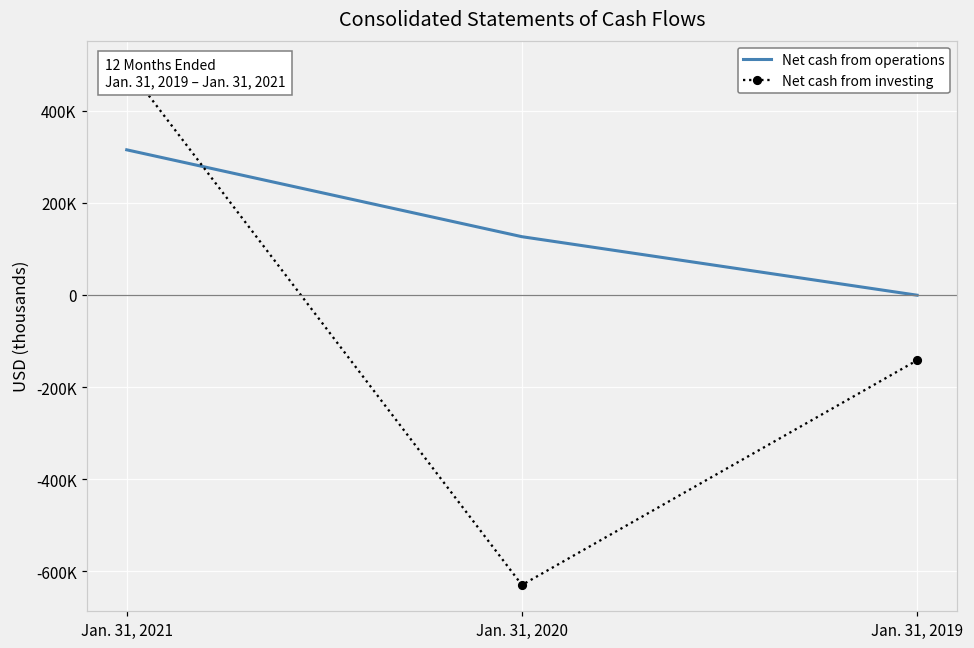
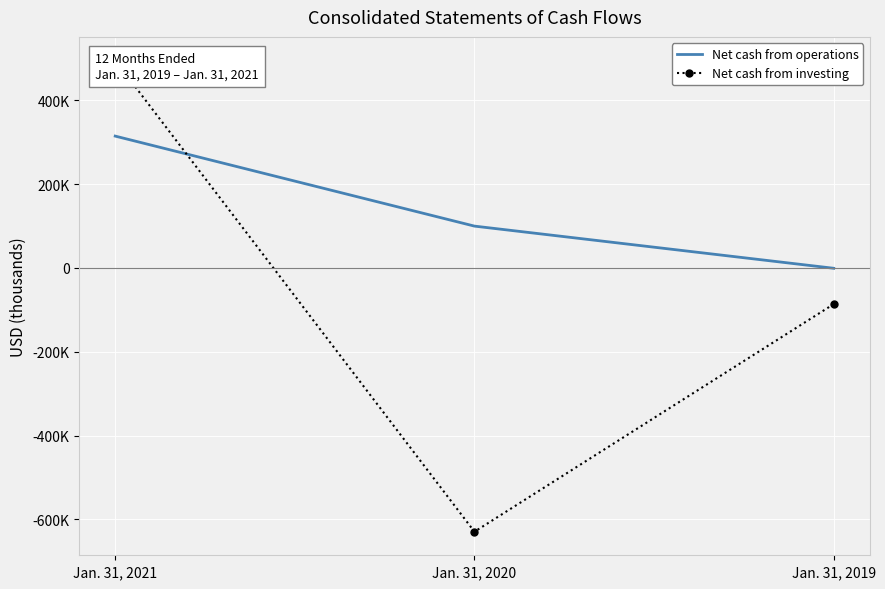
  {
    "Net cash from operations": {
      "Jan. 31, 2021": 310000,
-     "Jan. 31, 2020": 130000,
+     "Jan. 31, 2020": 100000,
      "Jan. 31, 2019": 0
    },
    "Net cash from investing": {
      "Jan. 31, 2020": -630000,
-     "Jan. 31, 2019": -140000
+     "Jan. 31, 2019": -90000
    }
  }
